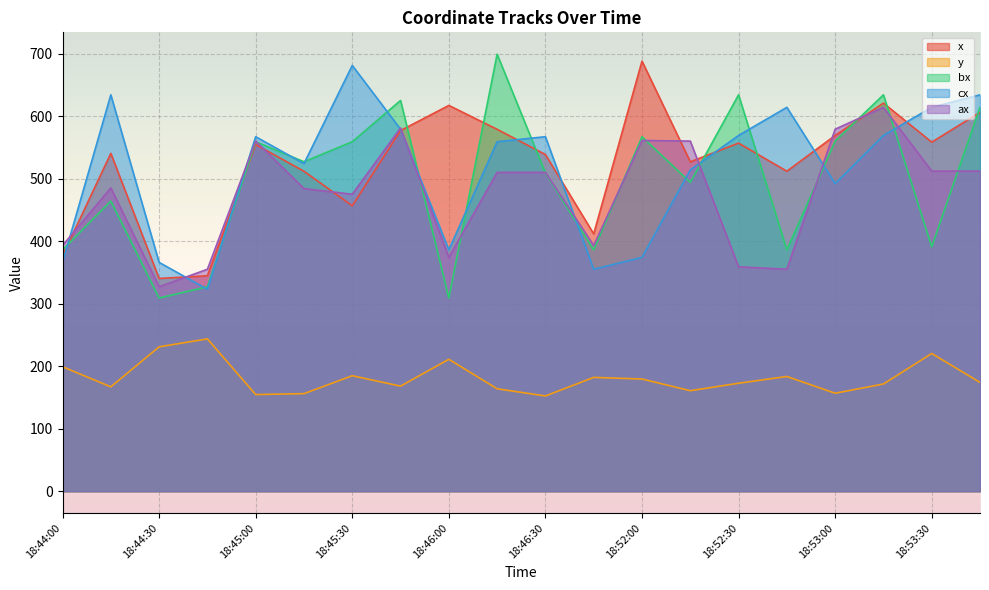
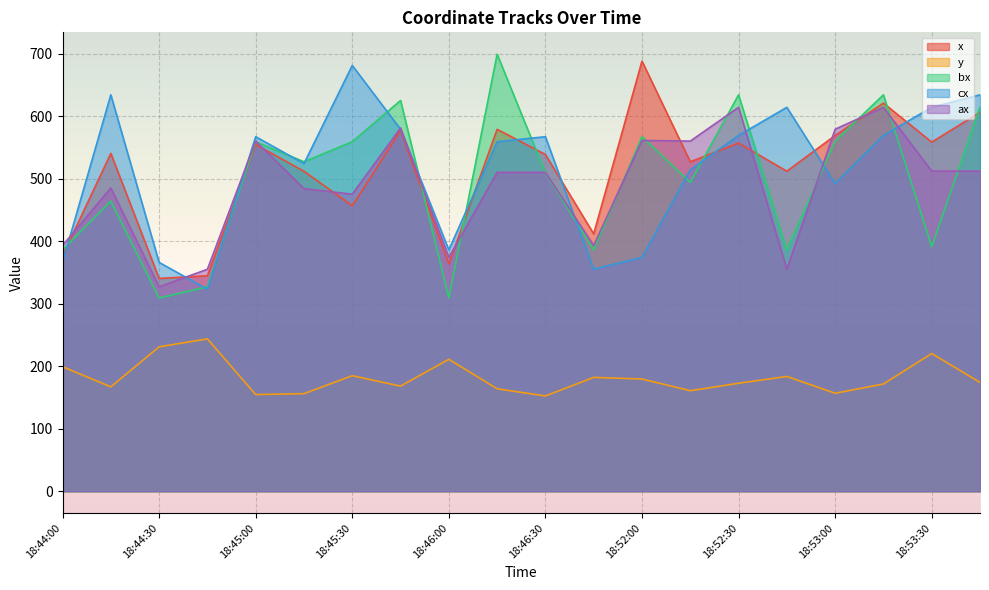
  {
    "x": {
      "18:44:00": 380,
      "18:44:30": 340,
      "18:45:00": 550,
      "18:45:30": 460,
-     "18:46:00": 620,
+     "18:46:00": 360,
      "18:46:30": 540,
      "18:52:00": 690,
      "18:52:30": 560,
      "18:53:00": 570,
      "18:53:30": 560
    },
    "y": {
      "18:44:00": 200,
      "18:44:30": 230,
      "18:45:00": 150,
      "18:45:30": 180,
      "18:46:00": 210,
      "18:46:30": 150,
      "18:52:00": 180,
      "18:52:30": 170,
      "18:53:00": 160,
      "18:53:30": 220
    },
    "bx": {
      "18:44:00": 390,
      "18:44:30": 310,
      "18:45:30": 560,
      "18:46:00": 310,
      "18:52:00": 570,
      "18:52:30": 630,
      "18:53:00": 560,
      "18:53:30": 390
    },
    "cx": {
      "18:44:00": 370,
      "18:44:30": 370,
      "18:45:00": 570,
      "18:45:30": 680,
      "18:46:00": 390,
      "18:46:30": 570,
      "18:52:00": 370,
      "18:52:30": 570,
      "18:53:00": 490
    },
    "ax": {
      "18:44:00": 390,
      "18:44:30": 330,
      "18:45:30": 480,
      "18:46:00": 370,
      "18:52:00": 560,
-     "18:52:30": 360,
+     "18:52:30": 610,
      "18:53:00": 580,
      "18:53:30": 510
    }
  }
